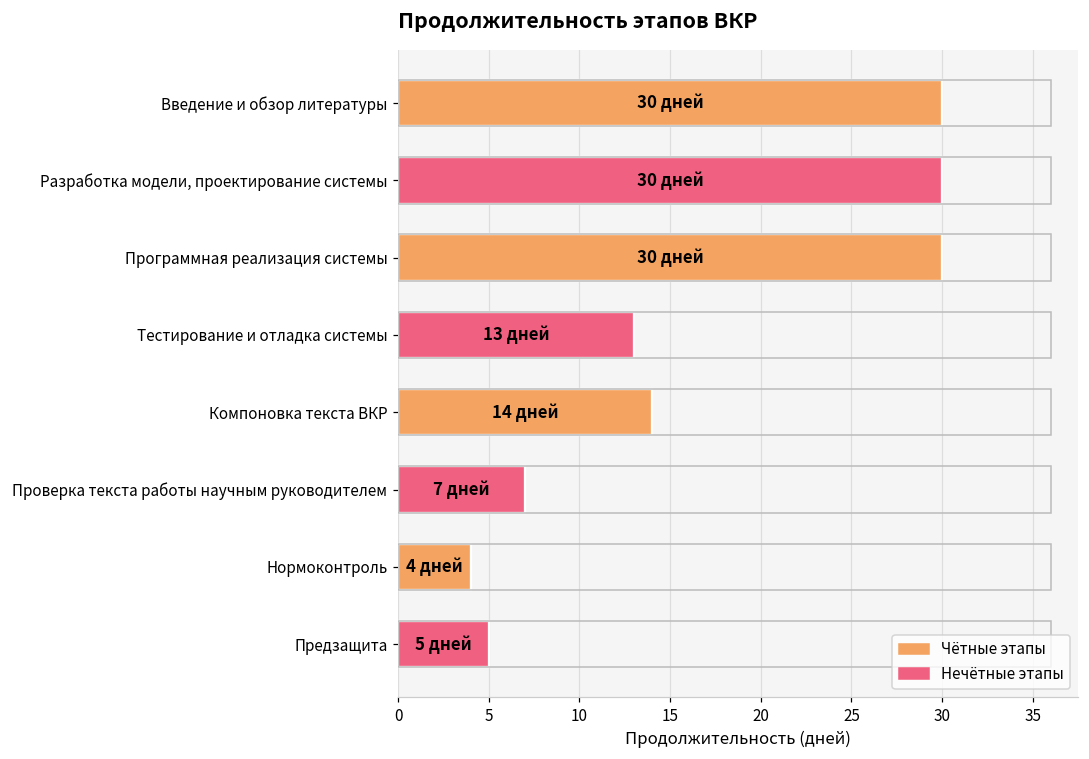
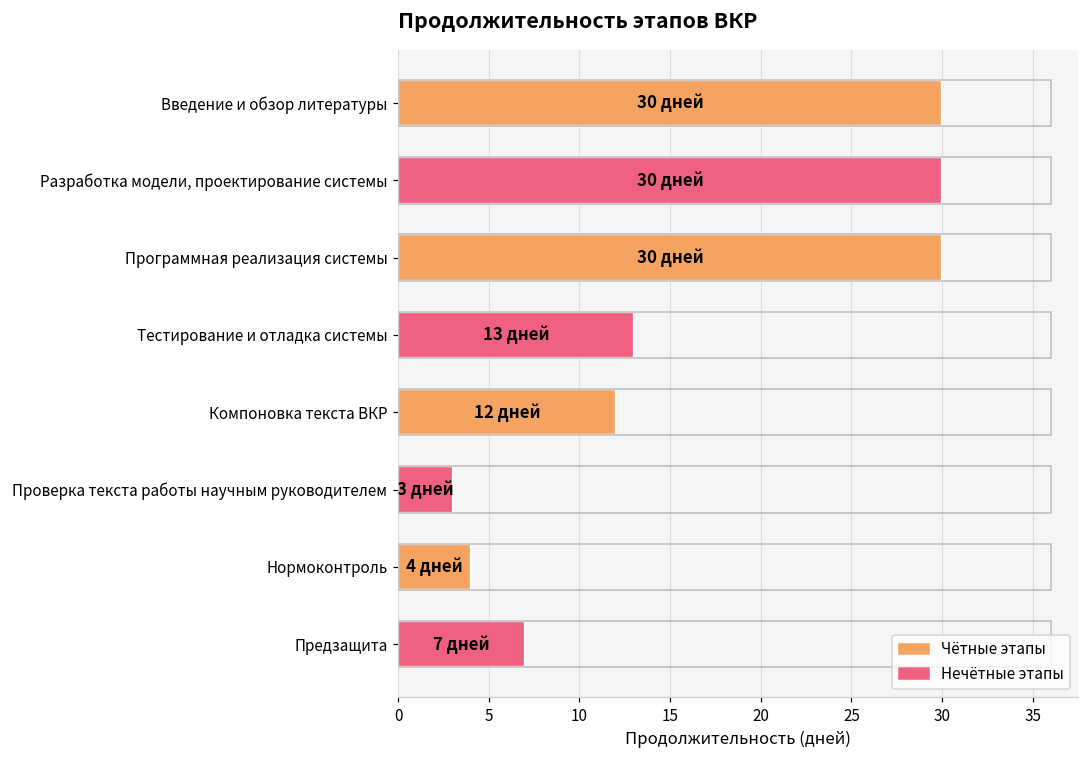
  {
    "Введение и обзор литературы": 30,
    "Разработка модели, проектирование системы": 30,
    "Программная реализация системы": 30,
    "Тестирование и отладка системы": 13,
-   "Компоновка текста ВКР": 14,
-   "Проверка текста работы научным руководителем": 7,
+   "Компоновка текста ВКР": 12,
+   "Проверка текста работы научным руководителем": 3,
    "Нормоконтроль": 4,
-   "Предзащита": 5
+   "Предзащита": 7
  }
